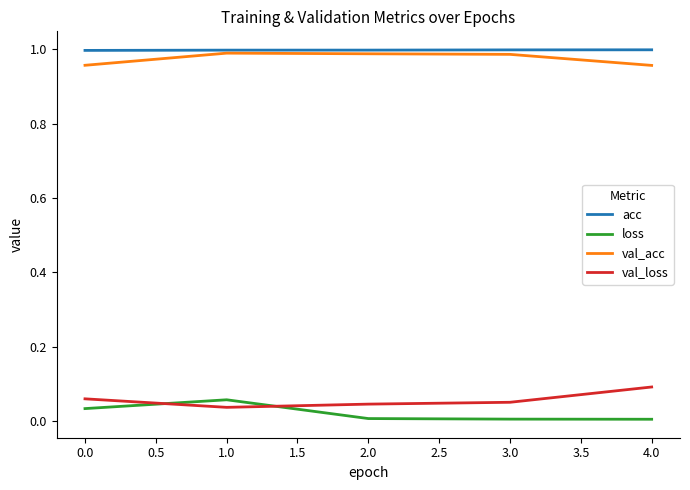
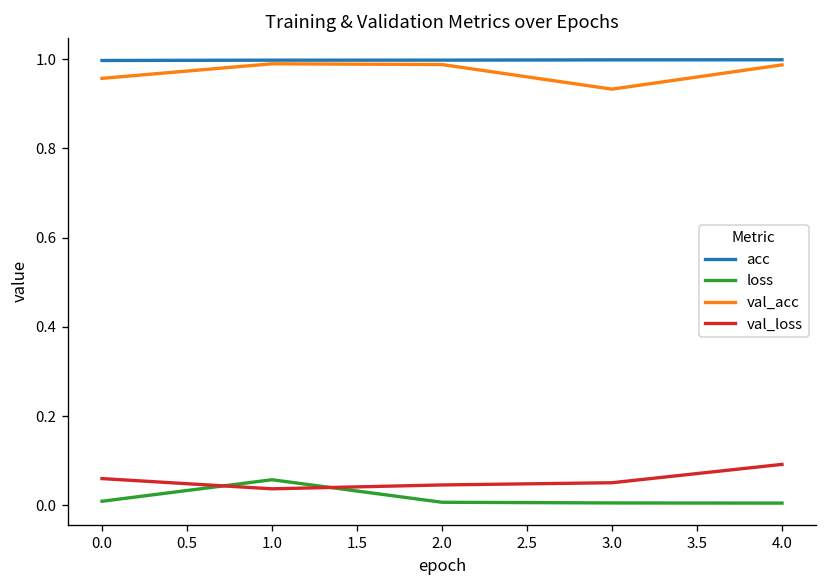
  {
    "acc": {
      "0.0": 1.00,
      "1.0": 1.00,
      "2.0": 1.00,
      "3.0": 1.00,
      "4.0": 1.00
    },
    "loss": {
-     "0.0": 0.03,
+     "0.0": 0.01,
      "1.0": 0.06,
      "2.0": 0.01,
      "3.0": 0.01,
      "4.0": 0.00
    },
    "val_acc": {
      "0.0": 0.96,
      "1.0": 0.99,
      "2.0": 0.99,
-     "3.0": 0.99,
-     "4.0": 0.96
+     "3.0": 0.93,
+     "4.0": 0.99
    },
    "val_loss": {
      "0.0": 0.06,
      "1.0": 0.04,
      "2.0": 0.05,
      "3.0": 0.05,
      "4.0": 0.09
    }
  }
